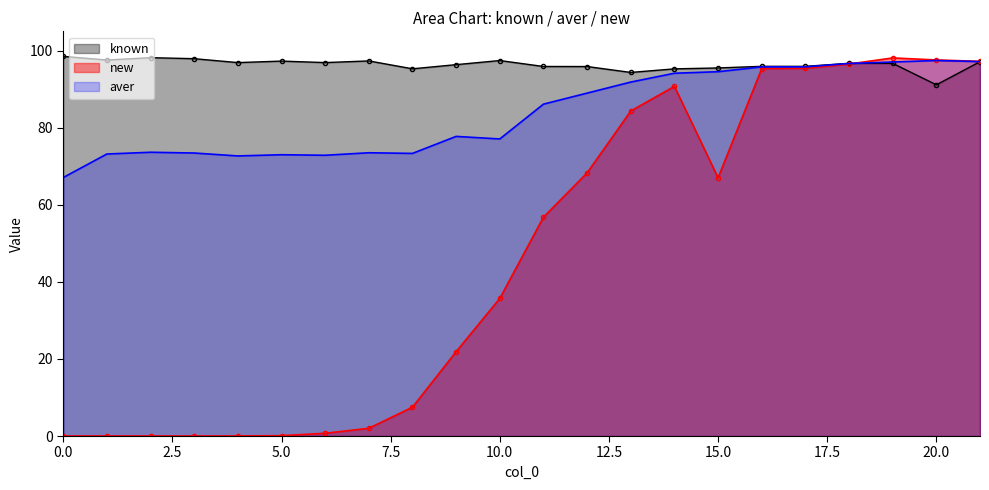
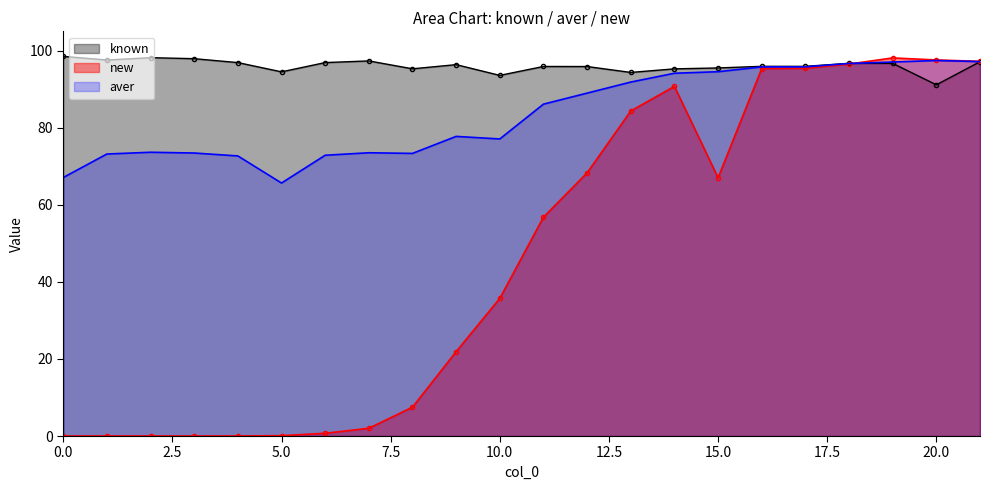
  {
    "known": {
      "0.0": 99,
-     "5.0": 97,
-     "10.0": 97,
+     "5.0": 94,
+     "10.0": 94,
      "15.0": 96,
      "20.0": 91
    },
    "new": {
      "0.0": 0,
      "5.0": 0,
      "10.0": 36,
      "15.0": 67
    },
    "aver": {
      "0.0": 67,
-     "5.0": 73,
+     "5.0": 66,
      "10.0": 77,
      "15.0": 95
    }
  }
